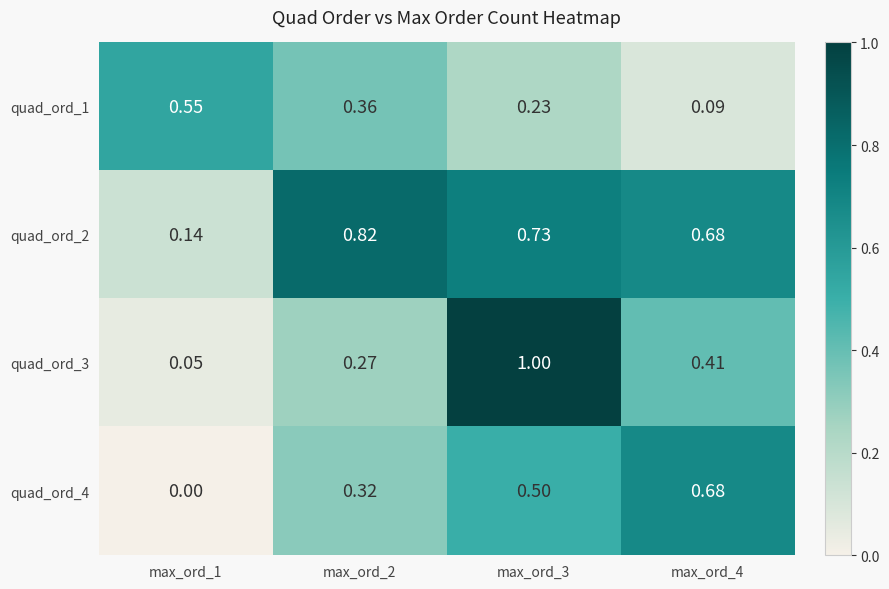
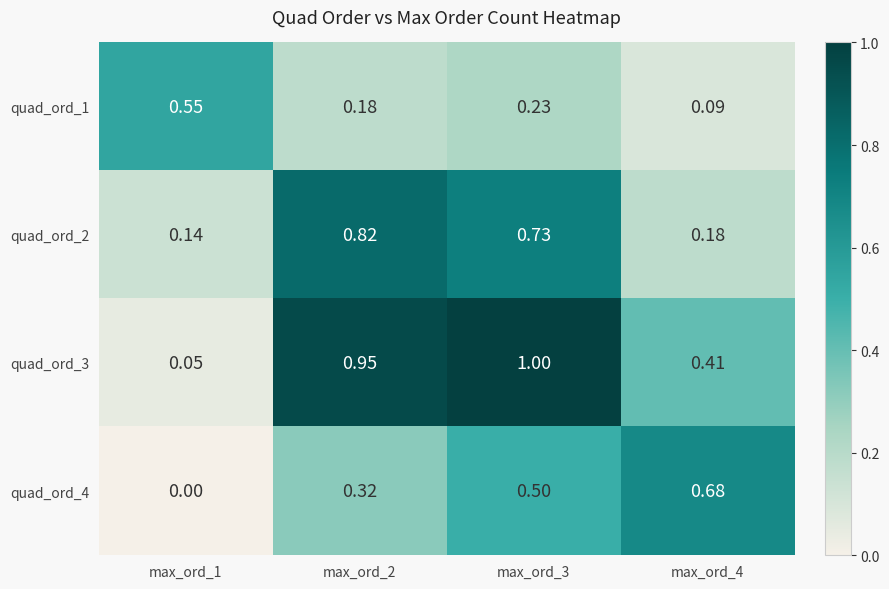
  {
    "quad_ord_1": {
      "max_ord_1": 0.55,
-     "max_ord_2": 0.36,
+     "max_ord_2": 0.18,
      "max_ord_3": 0.23,
      "max_ord_4": 0.09
    },
    "quad_ord_2": {
      "max_ord_1": 0.14,
      "max_ord_2": 0.82,
      "max_ord_3": 0.73,
-     "max_ord_4": 0.68
+     "max_ord_4": 0.18
    },
    "quad_ord_3": {
      "max_ord_1": 0.05,
-     "max_ord_2": 0.27,
+     "max_ord_2": 0.95,
      "max_ord_3": 1.00,
      "max_ord_4": 0.41
    },
    "quad_ord_4": {
      "max_ord_1": 0.00,
      "max_ord_2": 0.32,
      "max_ord_3": 0.50,
      "max_ord_4": 0.68
    }
  }
